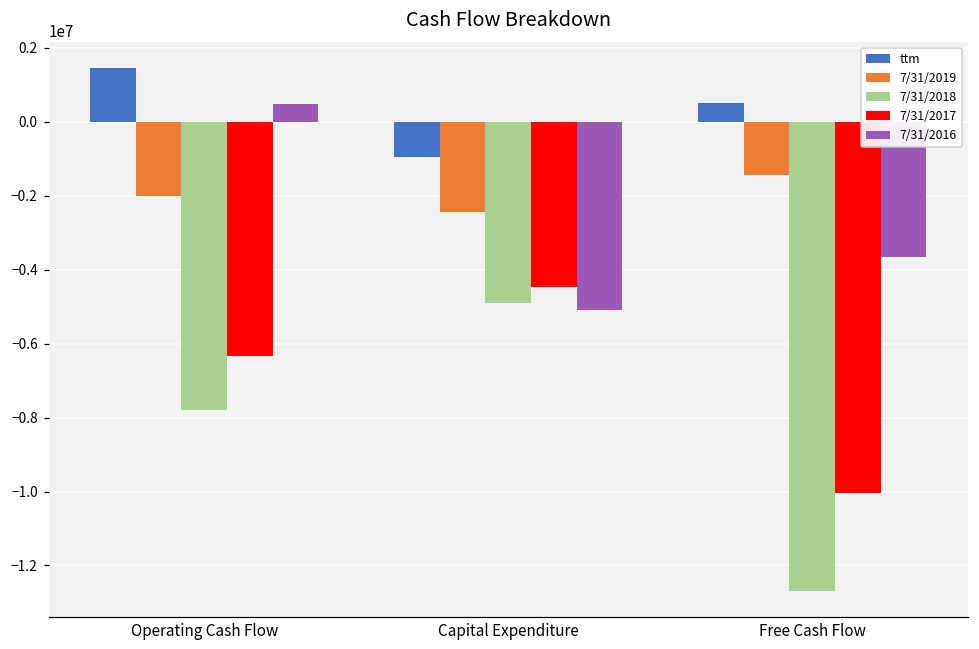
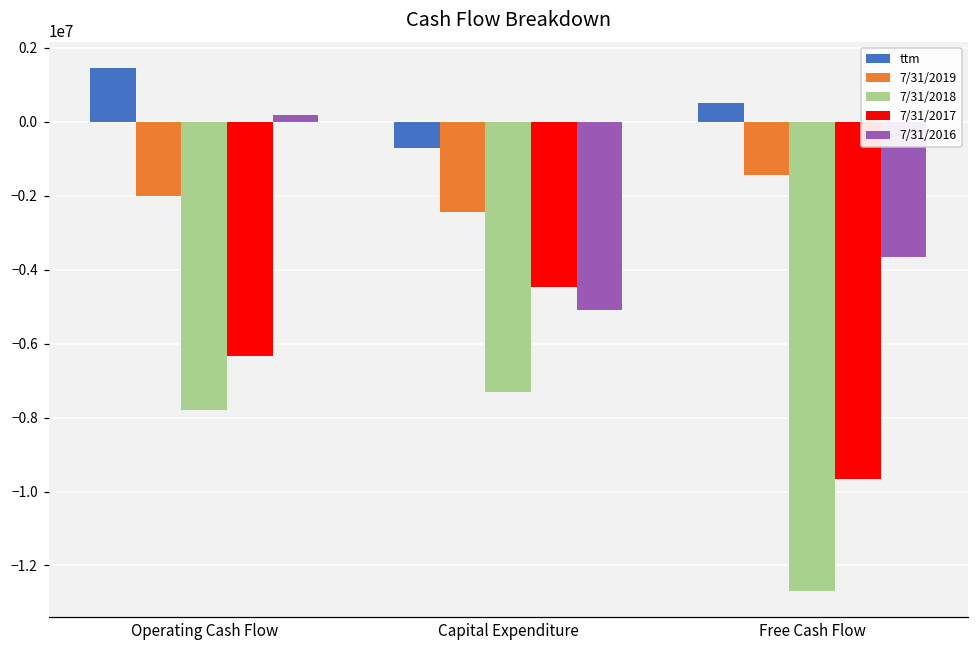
  {
    "ttm": {
      "Operating Cash Flow": 1500000,
-     "Capital Expenditure": -1000000,
+     "Capital Expenditure": -700000,
      "Free Cash Flow": 500000
    },
    "7/31/2019": {
      "Operating Cash Flow": -2000000,
      "Capital Expenditure": -2400000,
      "Free Cash Flow": -1400000
    },
    "7/31/2018": {
      "Operating Cash Flow": -7800000,
-     "Capital Expenditure": -4900000,
+     "Capital Expenditure": -7300000,
      "Free Cash Flow": -12700000
    },
    "7/31/2017": {
      "Operating Cash Flow": -6300000,
      "Capital Expenditure": -4500000,
-     "Free Cash Flow": -10000000
+     "Free Cash Flow": -9700000
    },
    "7/31/2016": {
-     "Operating Cash Flow": 500000,
+     "Operating Cash Flow": 200000,
      "Capital Expenditure": -5100000,
      "Free Cash Flow": -3600000
    }
  }
